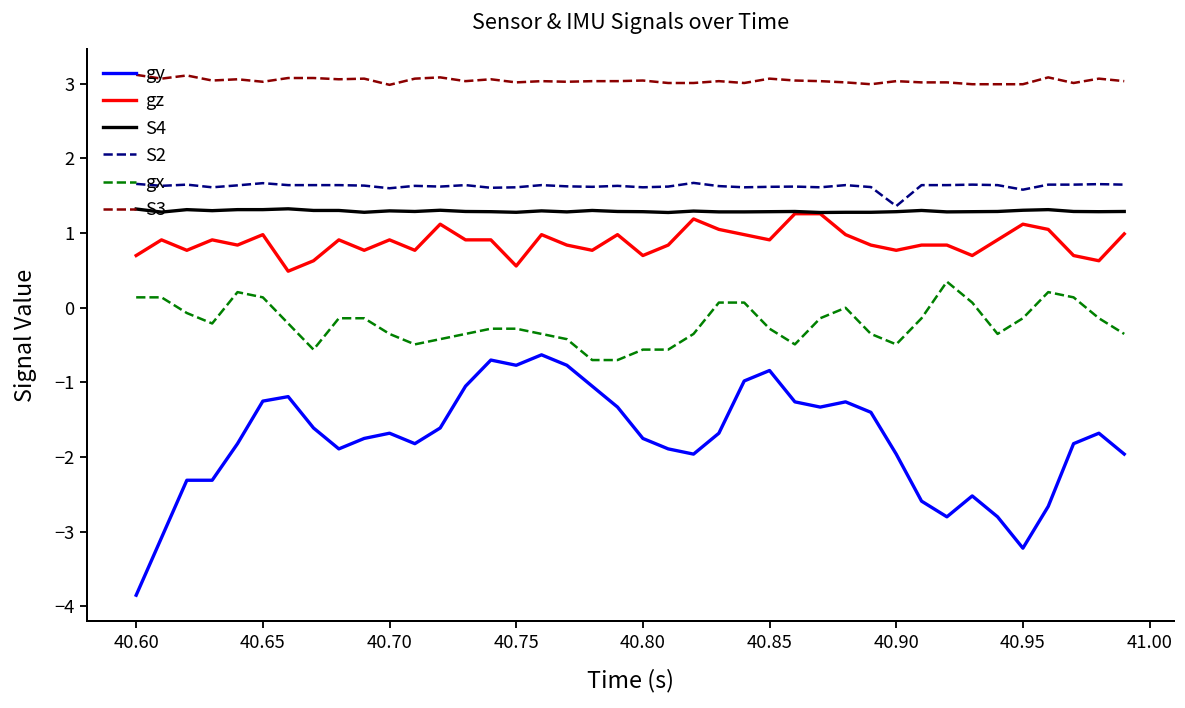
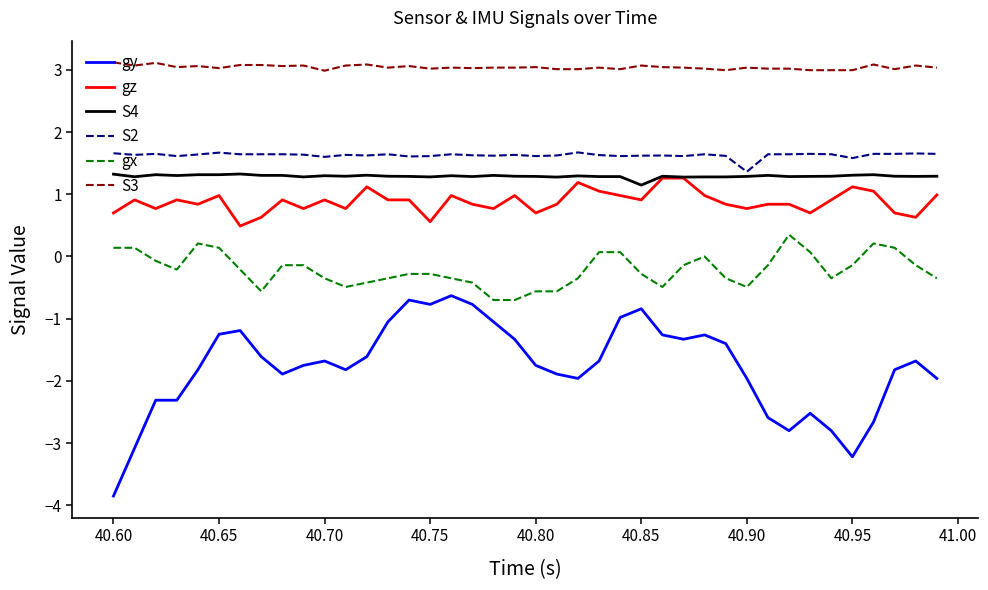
  {
    "gy": {
      "40.60": -3.9,
      "40.65": -1.3,
      "40.70": -1.7,
      "40.75": -0.8,
      "40.80": -1.8,
      "40.85": -0.8,
      "40.90": -2.0,
      "40.95": -3.2
    },
    "gz": {
      "40.60": 0.7,
      "40.65": 1.0,
      "40.70": 0.9,
      "40.75": 0.6,
      "40.80": 0.7,
      "40.85": 0.9,
      "40.90": 0.8,
      "40.95": 1.1
    },
    "S4": {
      "40.60": 1.3,
      "40.65": 1.3,
      "40.70": 1.3,
      "40.75": 1.3,
      "40.80": 1.3,
-     "40.85": 1.3,
+     "40.85": 1.1,
      "40.90": 1.3,
      "40.95": 1.3
    },
    "S2": {
      "40.60": 1.7,
      "40.65": 1.7,
      "40.70": 1.6,
      "40.75": 1.6,
      "40.80": 1.6,
      "40.85": 1.6,
      "40.90": 1.4,
      "40.95": 1.6
    },
    "gx": {
      "40.60": 0.1,
      "40.65": 0.1,
      "40.70": -0.4,
      "40.75": -0.3,
      "40.80": -0.6,
      "40.85": -0.3,
      "40.90": -0.5,
      "40.95": -0.1
    },
    "S3": {
      "40.60": 3.1,
      "40.65": 3.0,
      "40.70": 3.0,
      "40.75": 3.0,
      "40.80": 3.0,
      "40.85": 3.1,
      "40.90": 3.0,
      "40.95": 3.0
    }
  }
